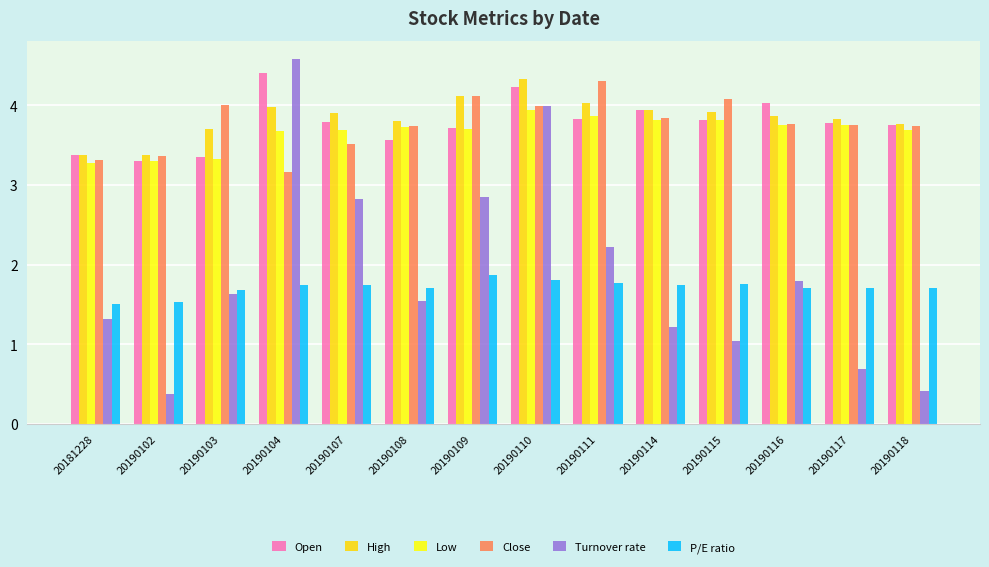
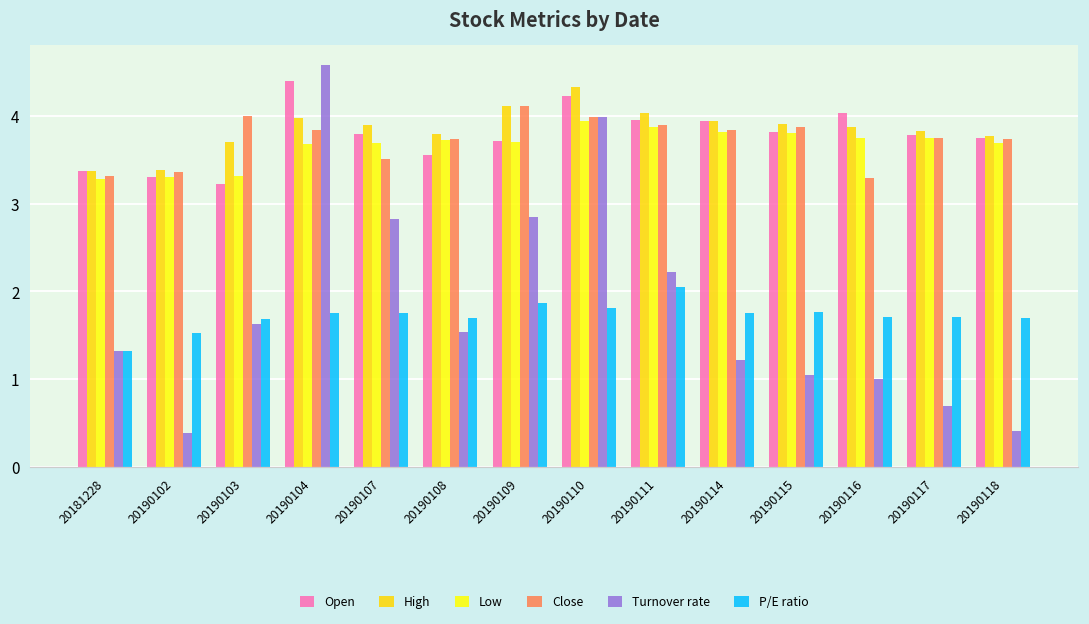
  {
    "Open": {
      "20181228": 3.4,
      "20190102": 3.3,
-     "20190103": 3.4,
+     "20190103": 3.2,
      "20190104": 4.4,
      "20190107": 3.8,
      "20190108": 3.6,
      "20190109": 3.7,
      "20190110": 4.2,
-     "20190111": 3.8,
+     "20190111": 4.0,
      "20190114": 3.9,
      "20190115": 3.8,
      "20190116": 4.0,
      "20190117": 3.8,
      "20190118": 3.8
    },
    "Close": {
      "20181228": 3.3,
      "20190102": 3.4,
      "20190103": 4.0,
-     "20190104": 3.2,
+     "20190104": 3.8,
      "20190107": 3.5,
      "20190108": 3.7,
      "20190109": 4.1,
      "20190110": 4.0,
-     "20190111": 4.3,
+     "20190111": 3.9,
      "20190114": 3.8,
-     "20190115": 4.1,
-     "20190116": 3.8,
+     "20190115": 3.9,
+     "20190116": 3.3,
      "20190117": 3.8,
      "20190118": 3.7
    },
    "Turnover rate": {
      "20181228": 1.3,
      "20190102": 0.4,
      "20190103": 1.6,
      "20190104": 4.6,
      "20190107": 2.8,
      "20190108": 1.5,
      "20190109": 2.9,
      "20190110": 4.0,
      "20190111": 2.2,
      "20190114": 1.2,
      "20190115": 1.0,
-     "20190116": 1.8,
+     "20190116": 1.0,
      "20190117": 0.7,
      "20190118": 0.4
    },
    "P/E ratio": {
-     "20181228": 1.5,
+     "20181228": 1.3,
      "20190102": 1.5,
      "20190103": 1.7,
      "20190104": 1.8,
      "20190107": 1.8,
      "20190108": 1.7,
      "20190109": 1.9,
      "20190110": 1.8,
-     "20190111": 1.8,
+     "20190111": 2.1,
      "20190114": 1.8,
      "20190115": 1.8,
      "20190116": 1.7,
      "20190117": 1.7,
      "20190118": 1.7
    }
  }
